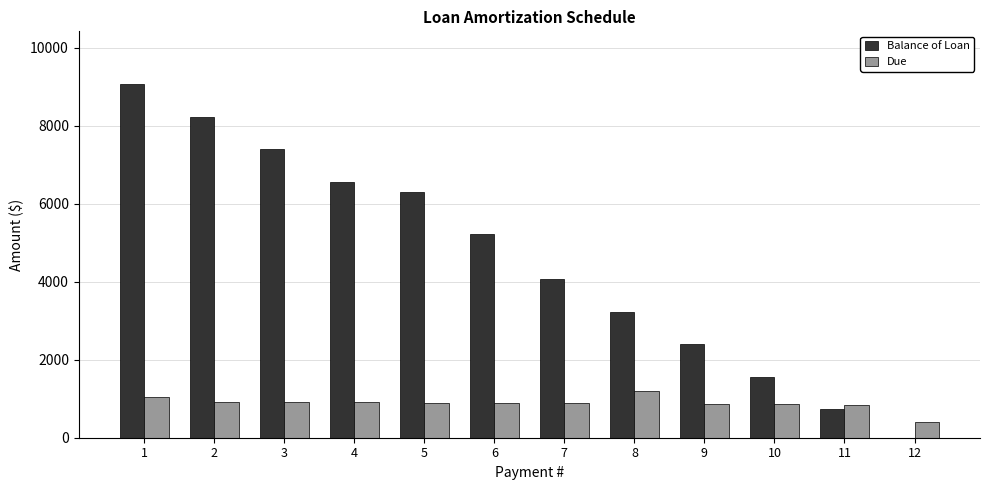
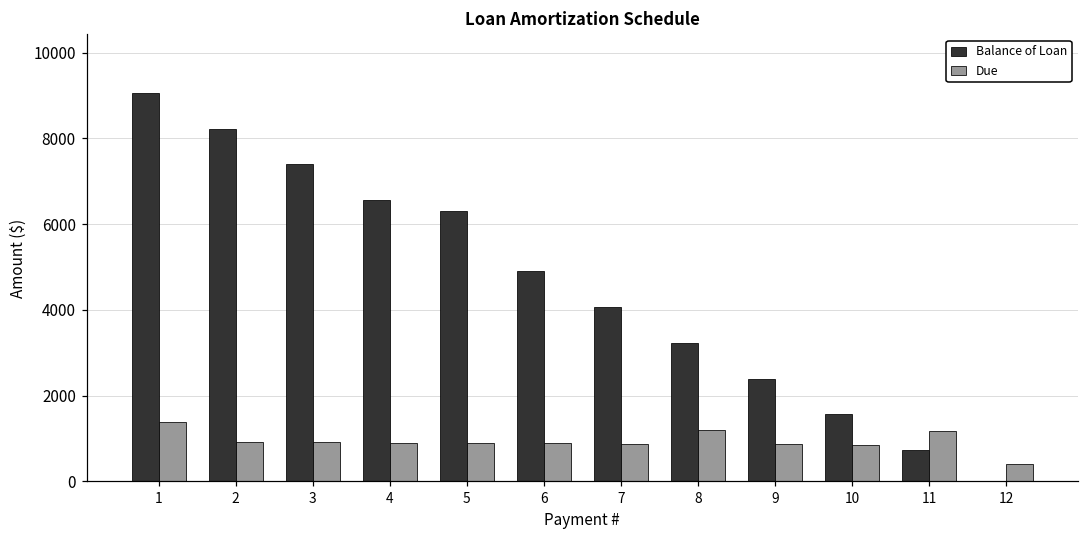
  {
    "Balance of Loan": {
      "1": 9100,
      "2": 8200,
      "3": 7400,
      "4": 6600,
      "5": 6300,
-     "6": 5200,
+     "6": 4900,
      "7": 4100,
      "8": 3200,
      "9": 2400,
      "10": 1600,
      "11": 700,
      "12": 0
    },
    "Due": {
-     "1": 1000,
+     "1": 1400,
      "2": 900,
      "3": 900,
      "4": 900,
      "5": 900,
      "6": 900,
      "7": 900,
      "8": 1200,
      "9": 900,
      "10": 900,
-     "11": 800,
+     "11": 1200,
      "12": 400
    }
  }
